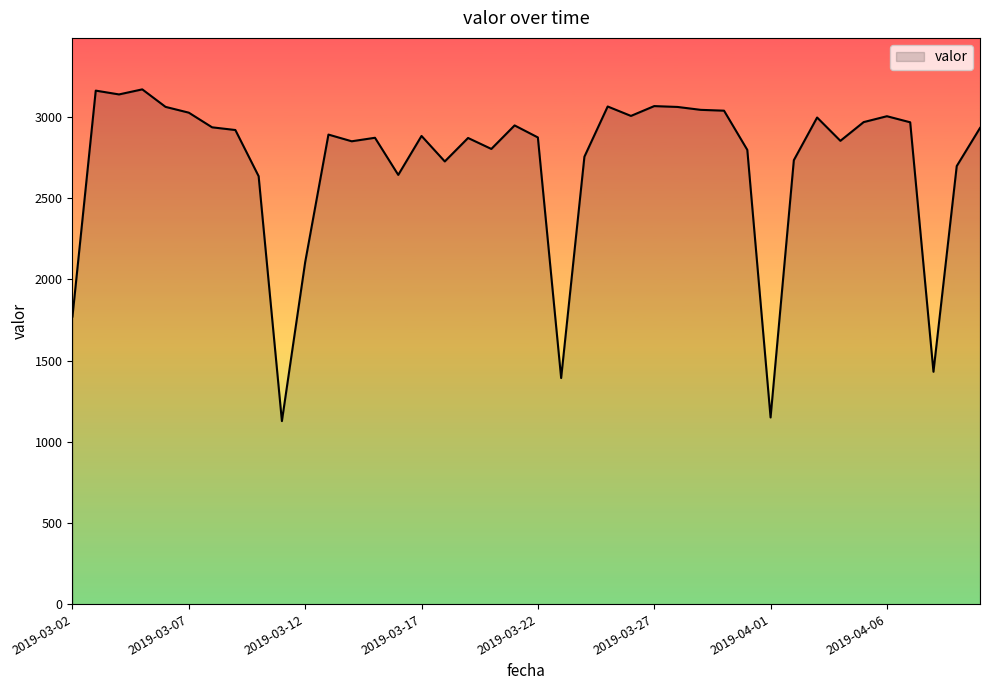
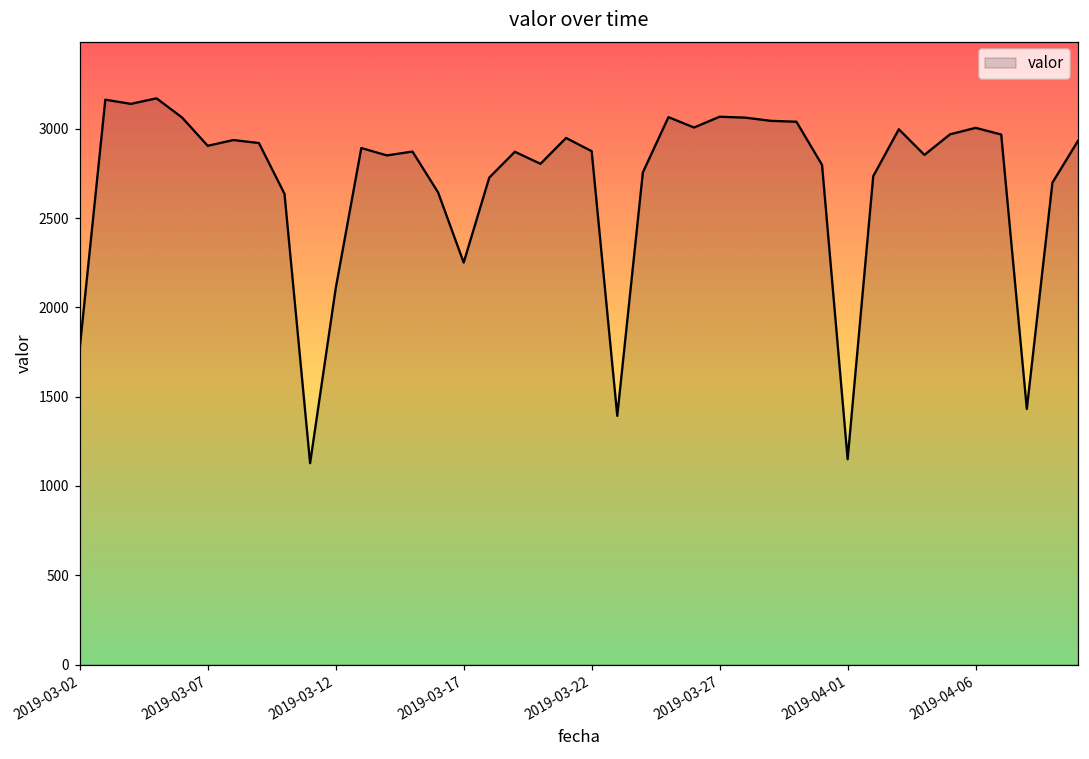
  {
    "2019-03-02": 1770,
-   "2019-03-07": 3030,
+   "2019-03-07": 2900,
    "2019-03-12": 2110,
-   "2019-03-17": 2880,
+   "2019-03-17": 2250,
    "2019-03-22": 2870,
    "2019-03-27": 3070,
    "2019-04-01": 1150,
    "2019-04-06": 3010
  }
